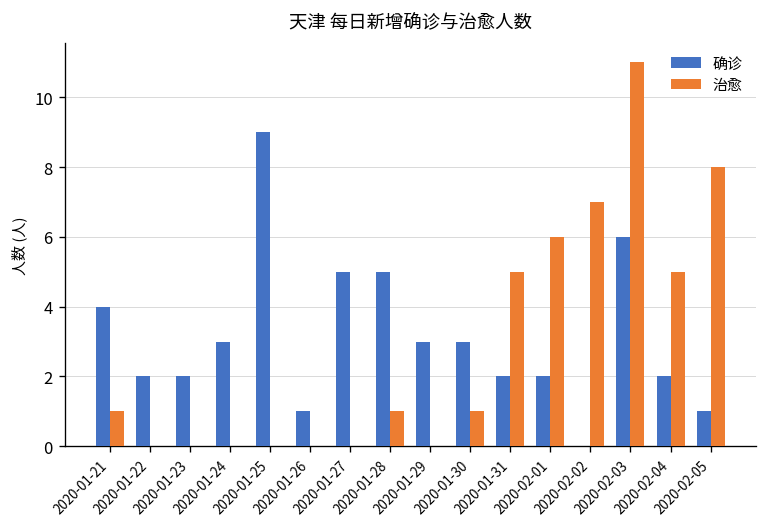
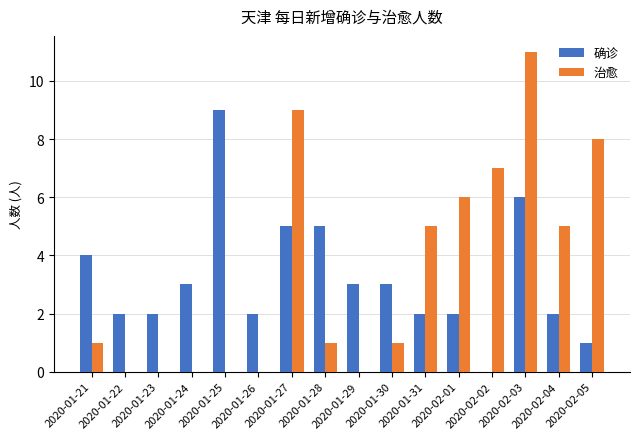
  {
    "确诊": {
      "2020-01-21": 4,
      "2020-01-22": 2,
      "2020-01-23": 2,
      "2020-01-24": 3,
      "2020-01-25": 9,
-     "2020-01-26": 1,
+     "2020-01-26": 2,
      "2020-01-27": 5,
      "2020-01-28": 5,
      "2020-01-29": 3,
      "2020-01-30": 3,
      "2020-01-31": 2,
      "2020-02-01": 2,
      "2020-02-02": 0,
      "2020-02-03": 6,
      "2020-02-04": 2,
      "2020-02-05": 1
    },
    "治愈": {
      "2020-01-21": 1,
      "2020-01-22": 0,
      "2020-01-23": 0,
      "2020-01-24": 0,
      "2020-01-25": 0,
      "2020-01-26": 0,
-     "2020-01-27": 0,
+     "2020-01-27": 9,
      "2020-01-28": 1,
      "2020-01-29": 0,
      "2020-01-30": 1,
      "2020-01-31": 5,
      "2020-02-01": 6,
      "2020-02-02": 7,
      "2020-02-03": 11,
      "2020-02-04": 5,
      "2020-02-05": 8
    }
  }
